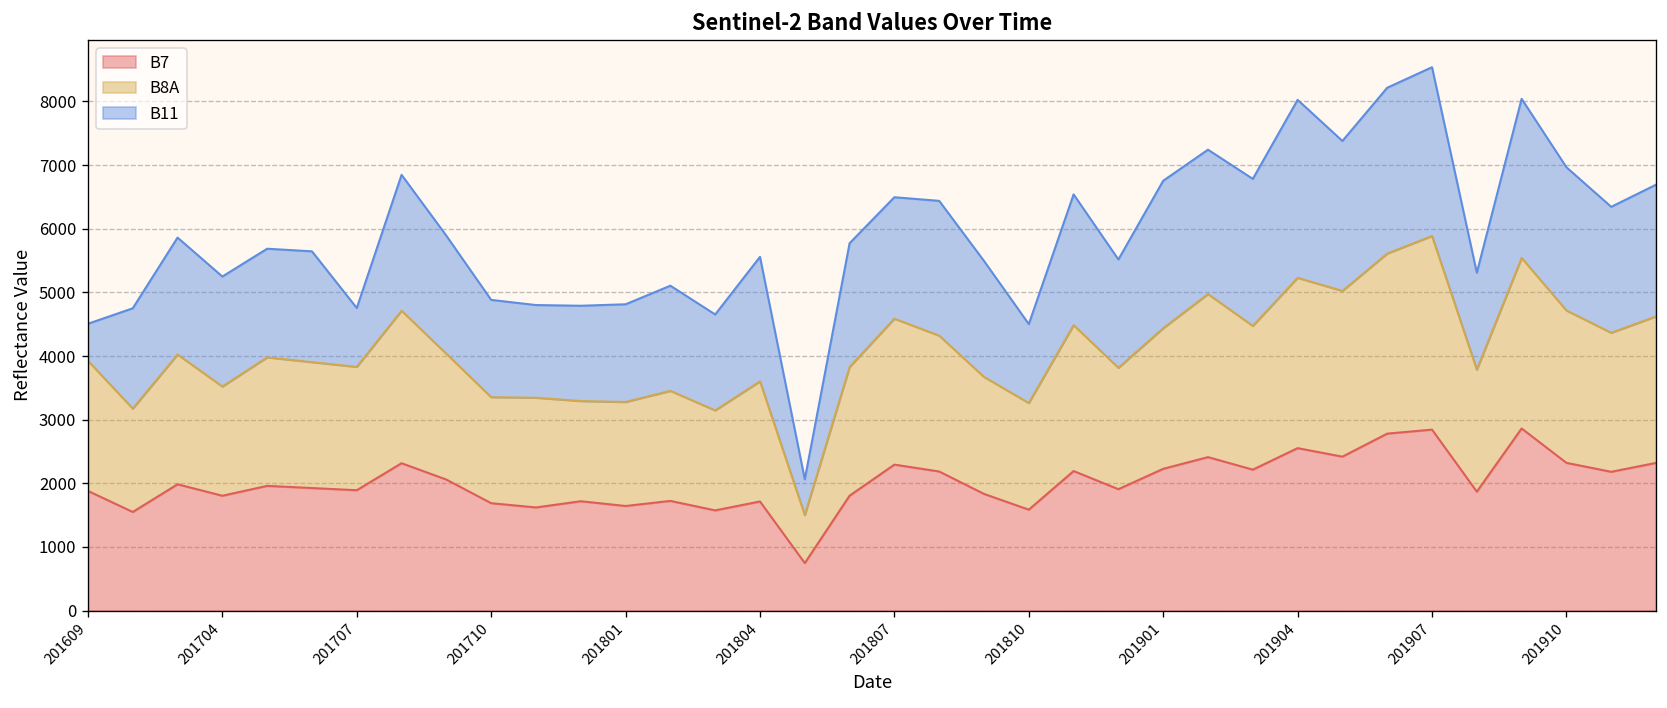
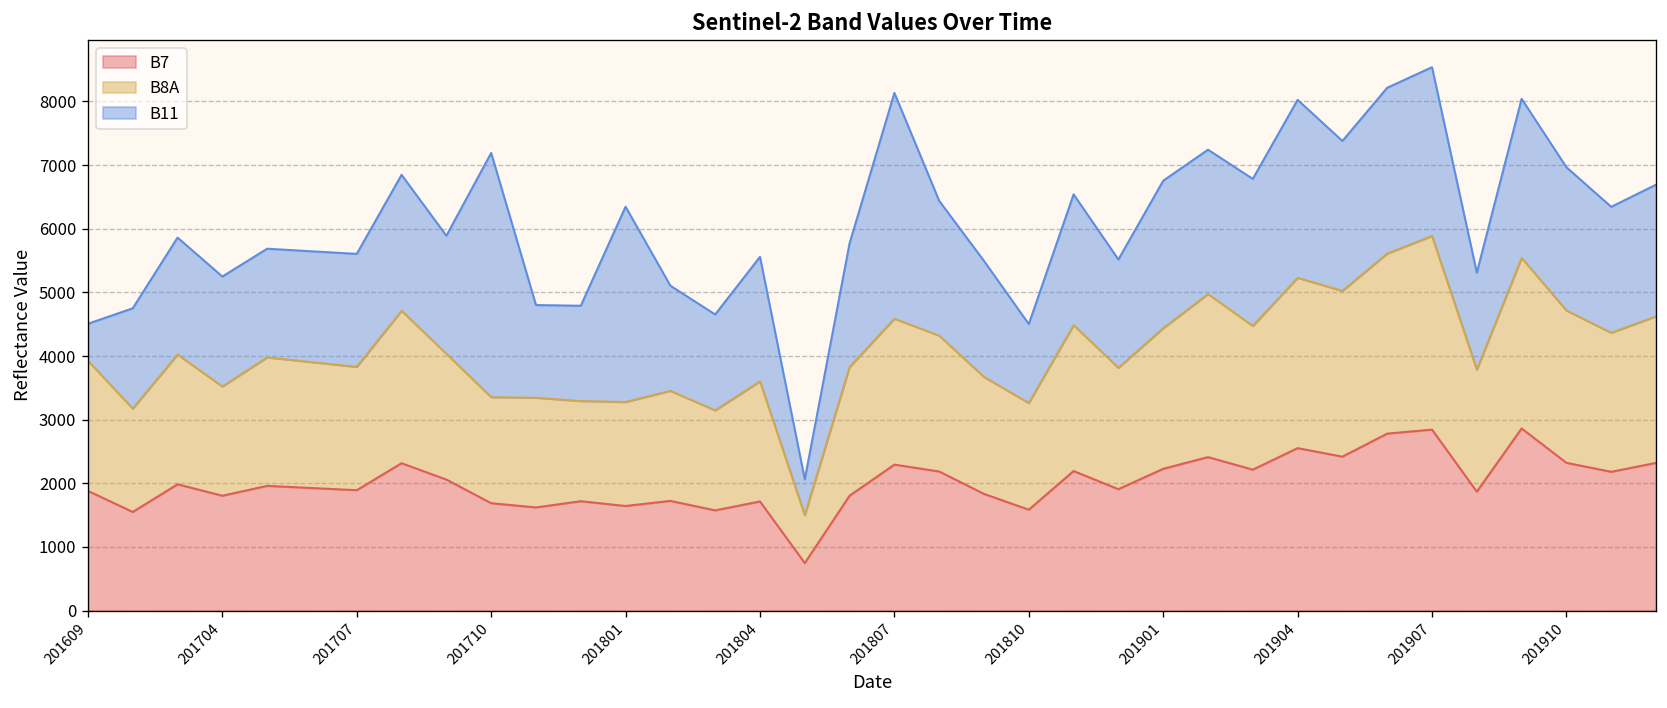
  {
    "B11": {
      "201609": 600,
      "201704": 1700,
-     "201707": 900,
-     "201710": 1500,
-     "201801": 1500,
+     "201707": 1800,
+     "201710": 3800,
+     "201801": 3100,
      "201804": 2000,
-     "201807": 1900,
+     "201807": 3500,
      "201810": 1200,
      "201901": 2300,
      "201904": 2800,
      "201907": 2700,
      "201910": 2300
    }
  }
